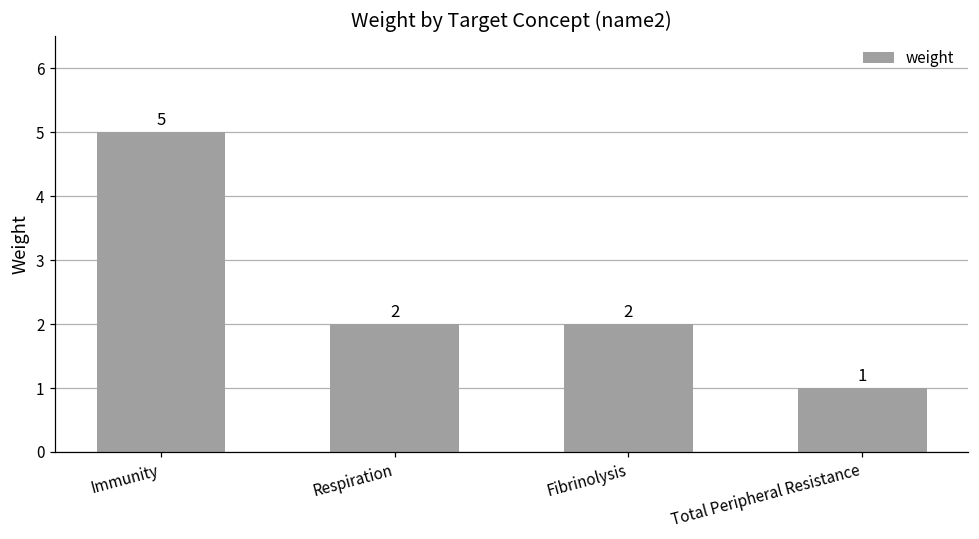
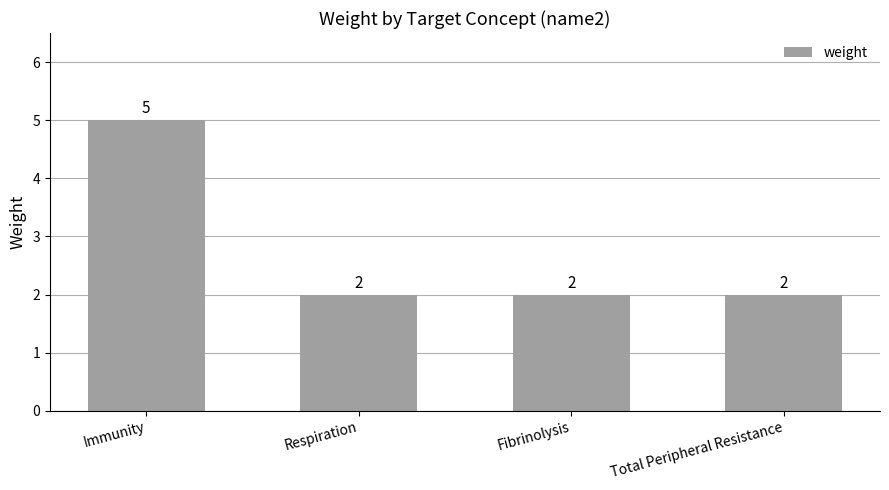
  {
    "Immunity": 5,
    "Respiration": 2,
    "Fibrinolysis": 2,
-   "Total Peripheral Resistance": 1
+   "Total Peripheral Resistance": 2
  }
